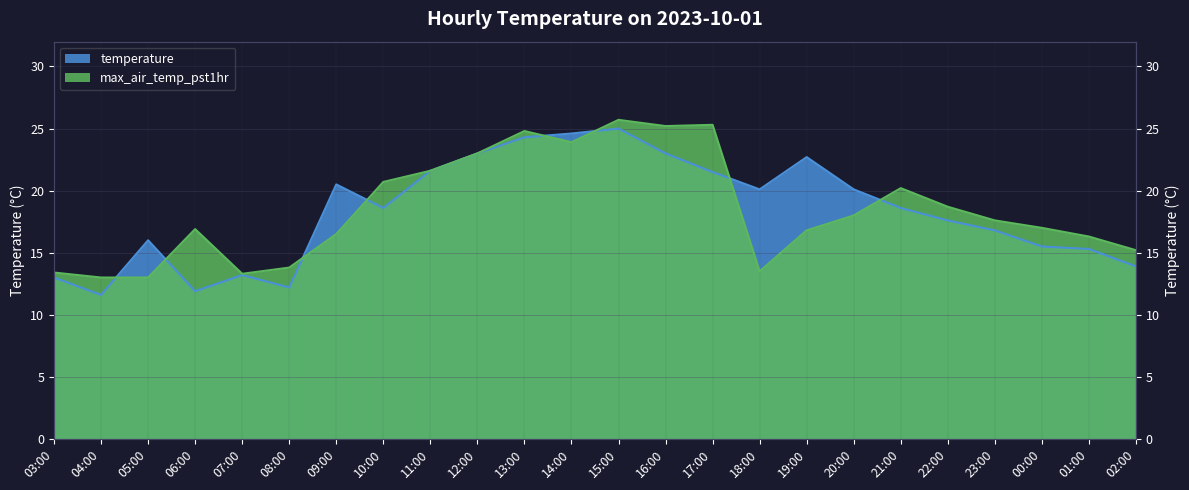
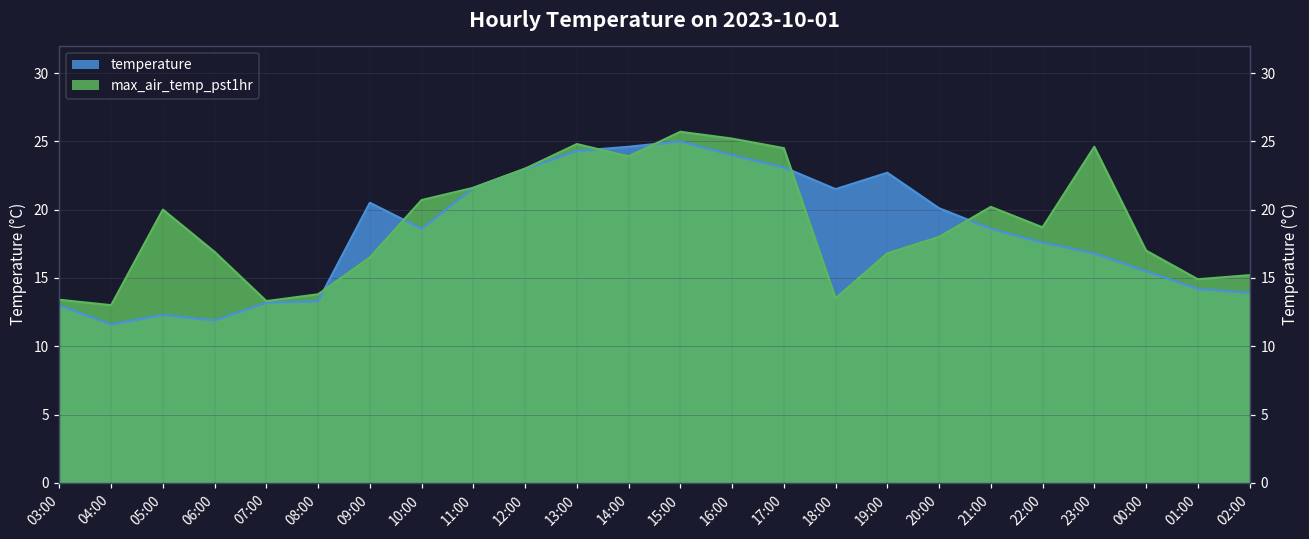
  {
    "temperature": {
      "03:00": 13.0,
      "04:00": 11.6,
-     "05:00": 16.0,
+     "05:00": 12.3,
      "06:00": 11.9,
-     "08:00": 12.2,
+     "08:00": 13.3,
      "09:00": 20.5,
      "10:00": 18.6,
      "13:00": 24.3,
      "14:00": 24.6,
      "15:00": 25.0,
-     "16:00": 23,
-     "17:00": 21.5,
-     "18:00": 20.1,
+     "16:00": 24,
+     "17:00": 23.1,
+     "18:00": 21.5,
      "19:00": 22.7,
      "20:00": 20.1,
      "21:00": 18.6,
      "22:00": 17.6,
      "23:00": 16.8,
      "00:00": 15.5,
-     "01:00": 15.3,
+     "01:00": 14.2,
      "02:00": 13.9
    },
    "max_air_temp_pst1hr": {
      "03:00": 13.4,
      "04:00": 13.0,
-     "05:00": 13,
+     "05:00": 20,
      "06:00": 16.9,
      "08:00": 13.8,
      "09:00": 16.5,
      "10:00": 20.7,
      "13:00": 24.8,
      "14:00": 23.9,
      "15:00": 25.7,
      "16:00": 25.2,
-     "17:00": 25.3,
+     "17:00": 24.5,
      "18:00": 13.5,
      "19:00": 16.8,
      "20:00": 18.0,
      "21:00": 20.2,
      "22:00": 18.7,
-     "23:00": 17.6,
+     "23:00": 24.6,
      "00:00": 17.0,
-     "01:00": 16.3,
+     "01:00": 14.9,
      "02:00": 15.2
    }
  }
